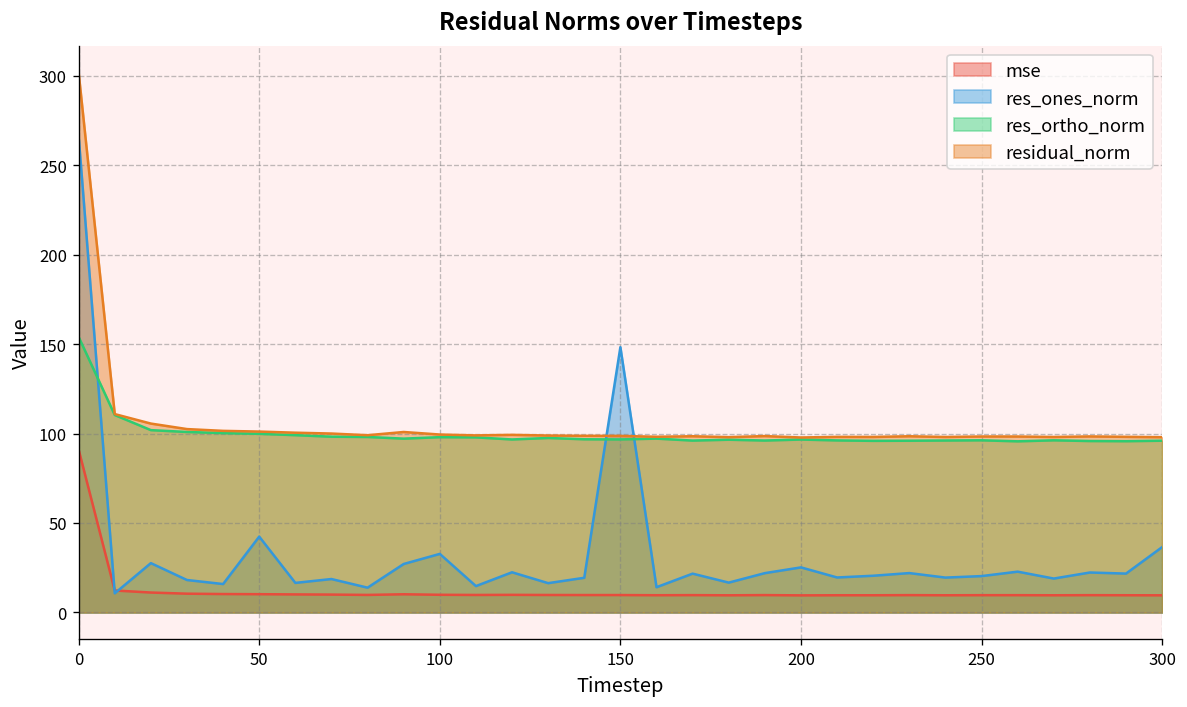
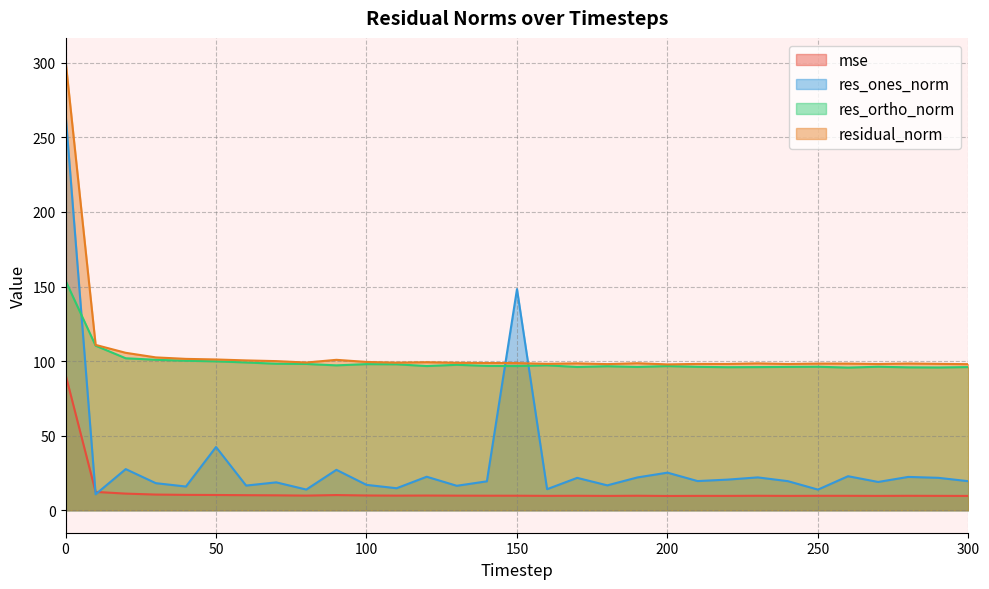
  {
    "res_ones_norm": {
      "0": 266,
      "50": 42,
-     "100": 33,
+     "100": 17,
      "150": 148,
      "200": 25,
-     "250": 20,
-     "300": 37
+     "250": 14,
+     "300": 19
    },
    "res_ortho_norm": {
      "0": 154,
      "150": 97,
      "250": 96,
      "300": 96
    }
  }
